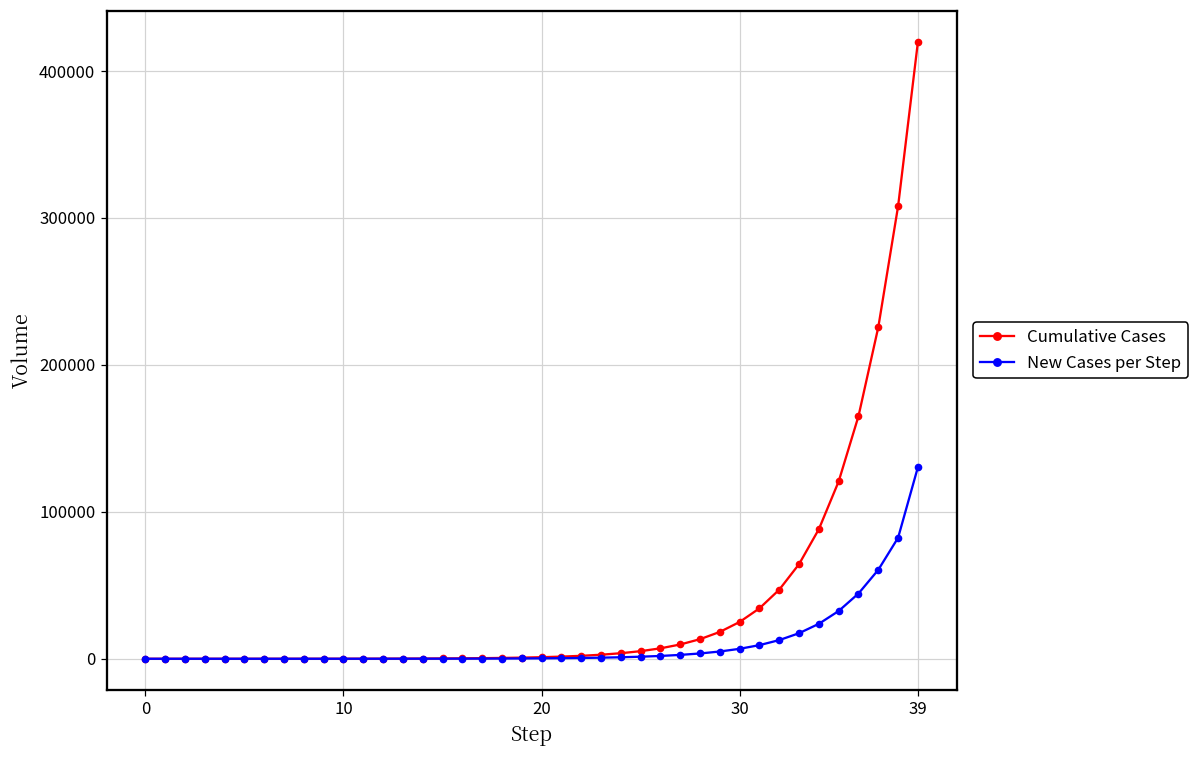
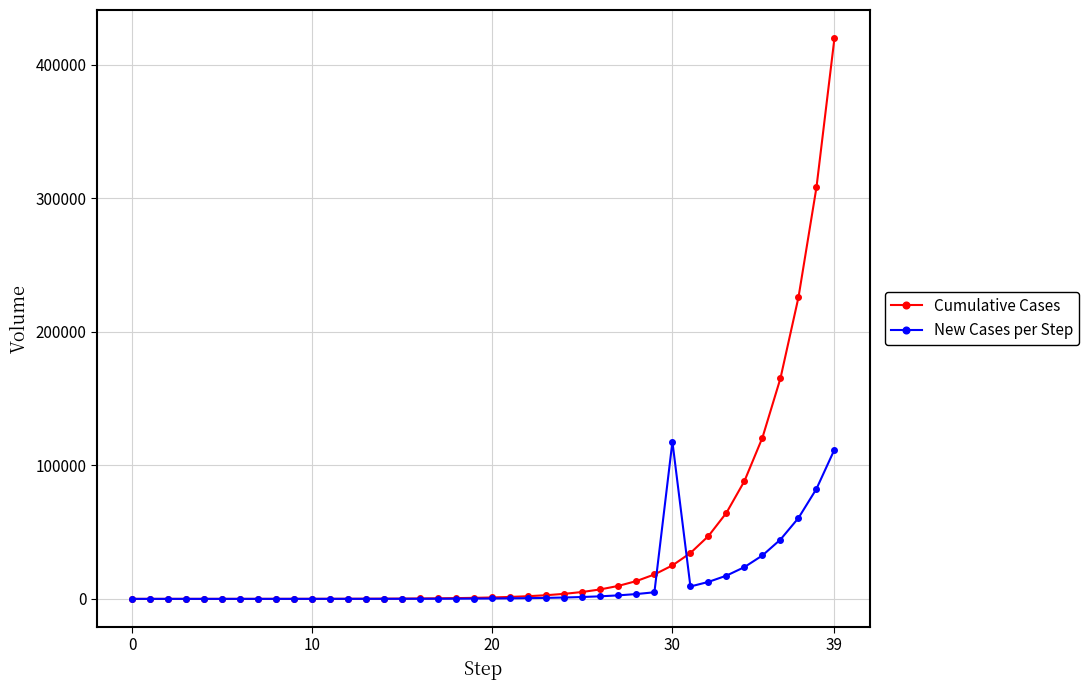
  {
    "Cumulative Cases": {
      "30": 25000,
      "39": 420000
    },
    "New Cases per Step": {
-     "30": 7000,
-     "39": 130000
+     "30": 118000,
+     "39": 112000
    }
  }
